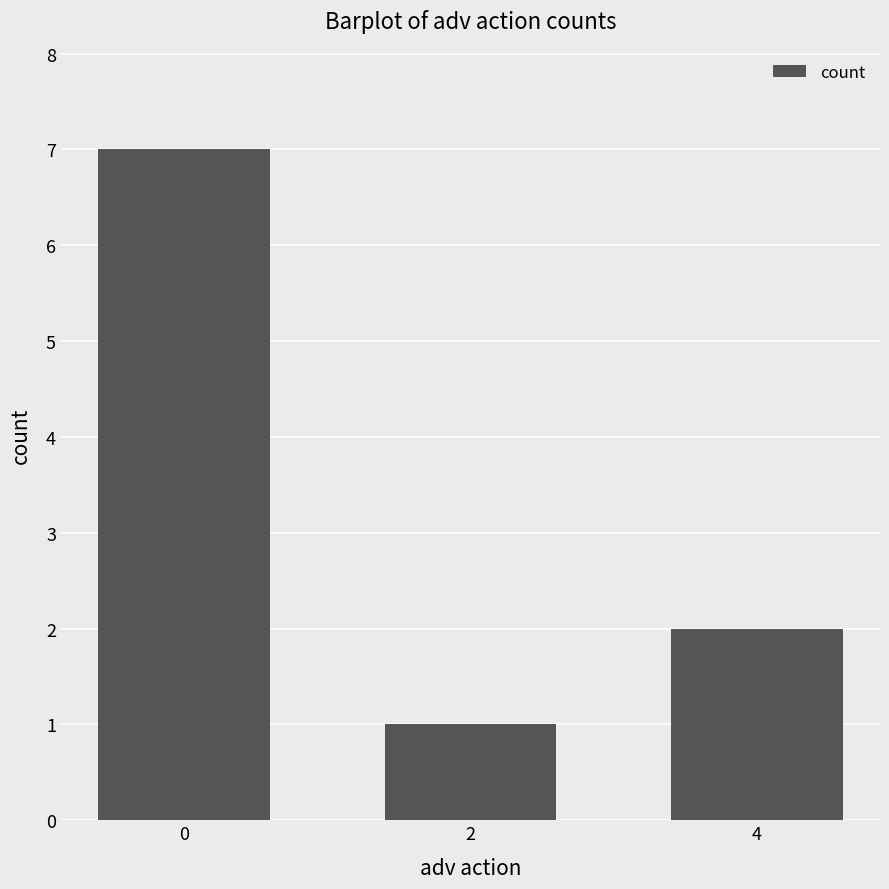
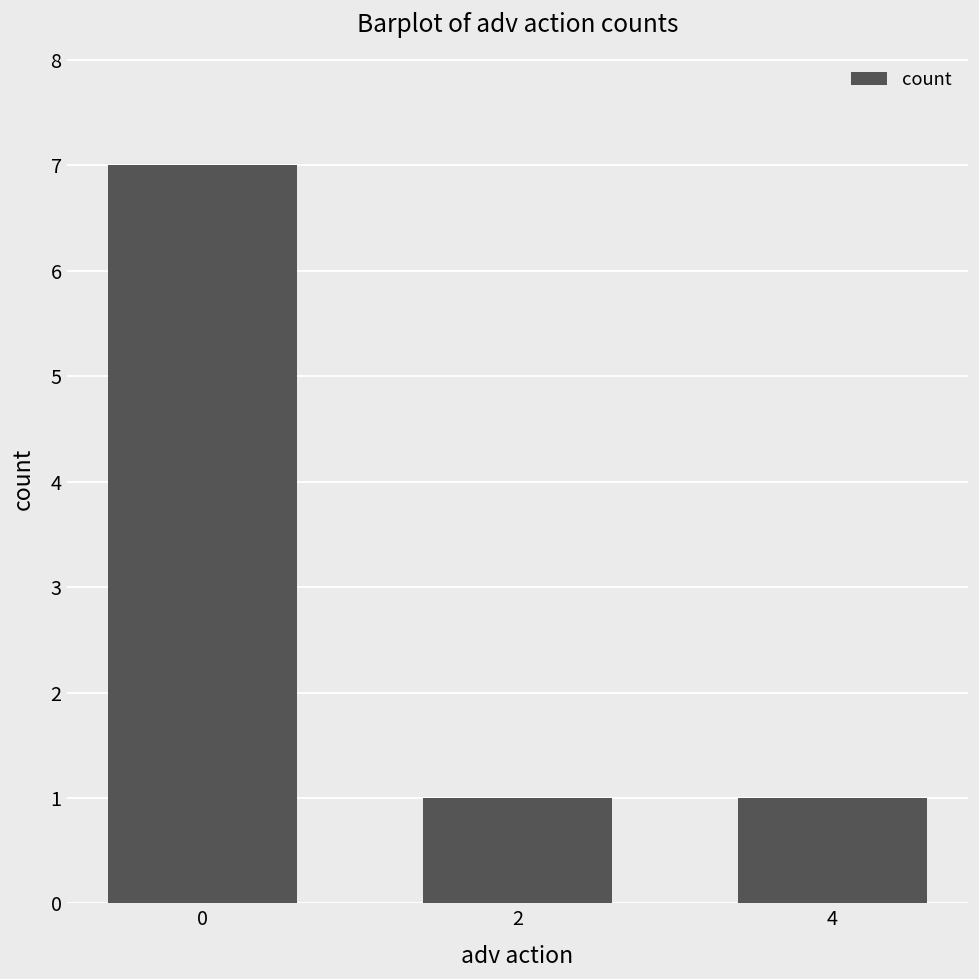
  {
    "0": 7,
    "2": 1,
-   "4": 2
+   "4": 1
  }
